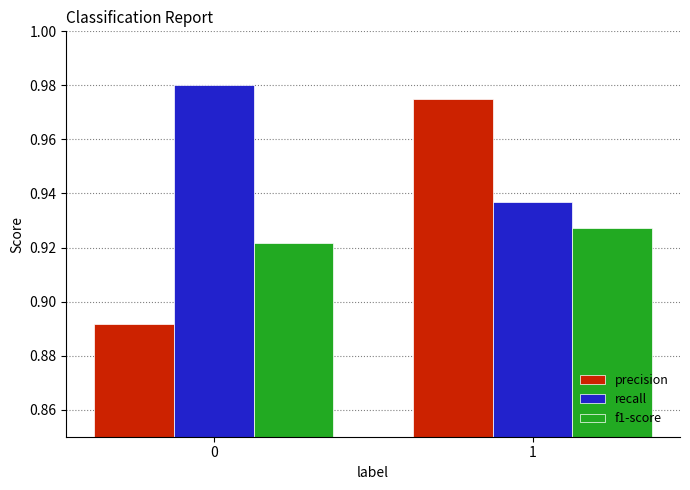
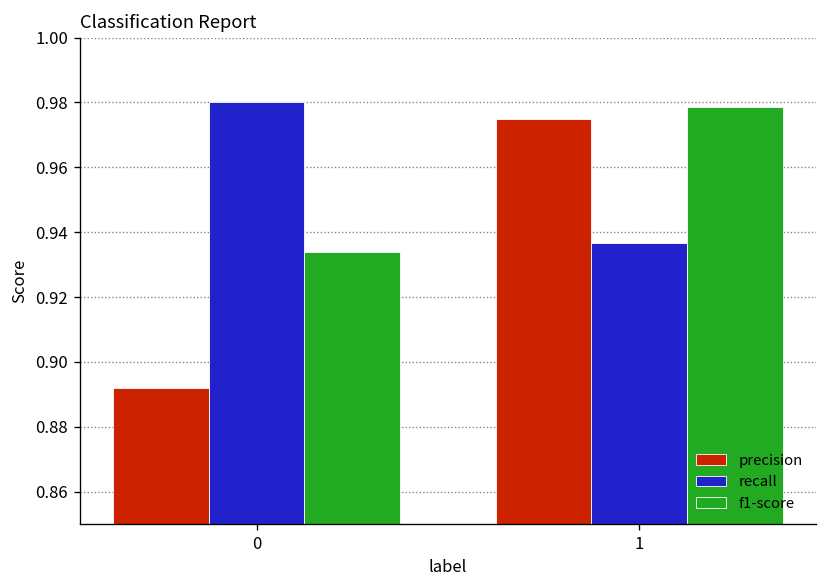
  {
    "precision": {
      "0": 0.892,
      "1": 0.975
    },
    "recall": {
      "0": 0.980,
      "1": 0.937
    },
    "f1-score": {
-     "0": 0.922,
-     "1": 0.927
+     "0": 0.934,
+     "1": 0.979
    }
  }
